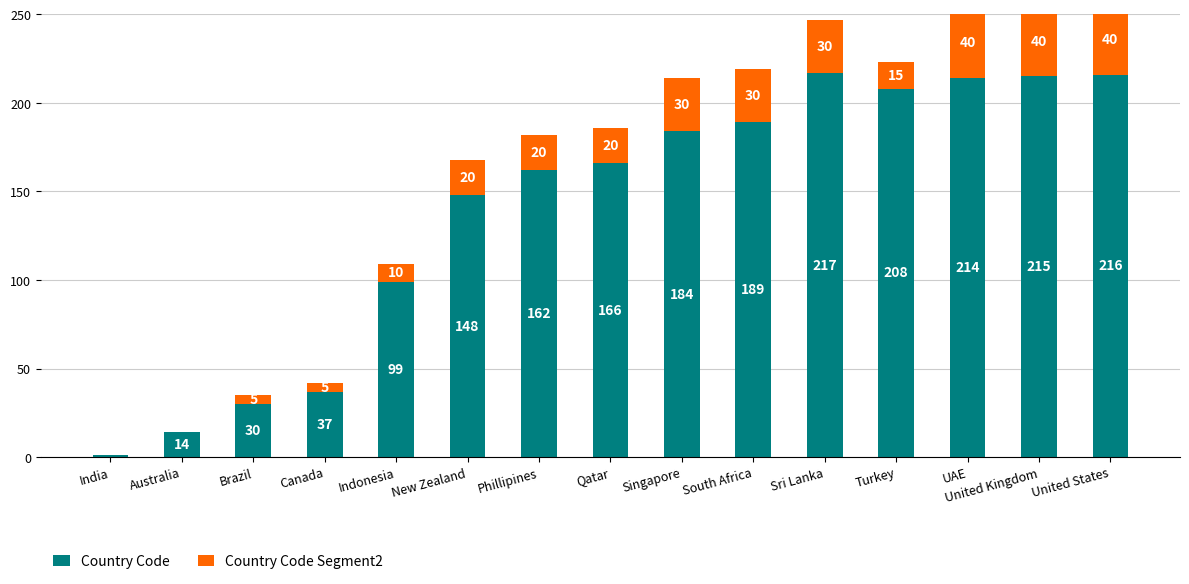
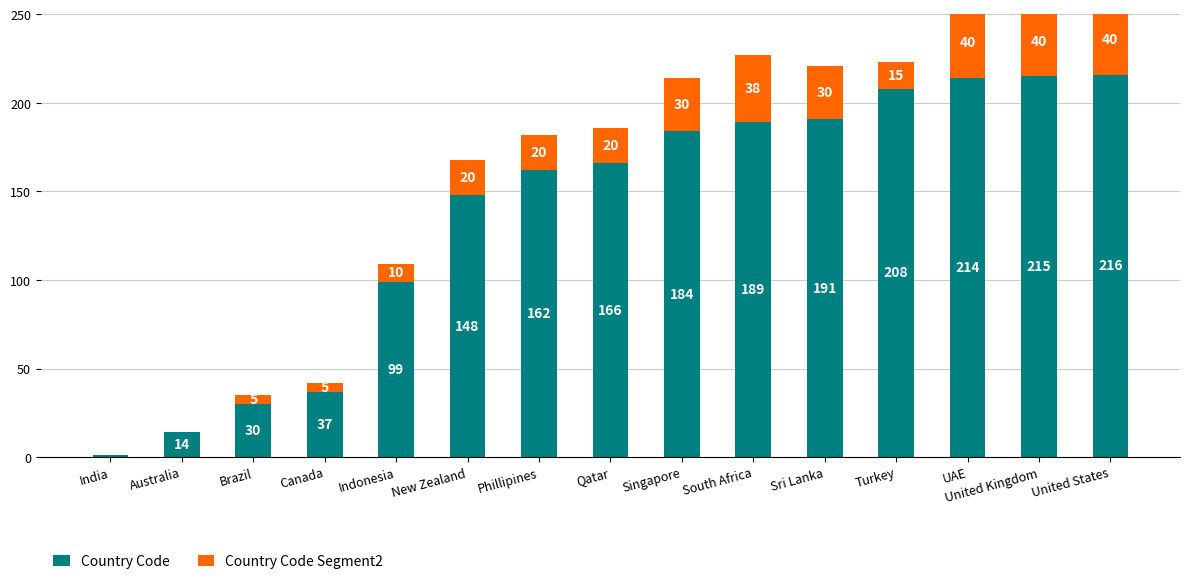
  {
    "Country Code": {
      "Australia": 14,
      "Brazil": 30,
      "Canada": 37,
      "Indonesia": 99,
      "New Zealand": 148,
      "Phillipines": 162,
      "Qatar": 166,
      "Singapore": 184,
      "South Africa": 189,
-     "Sri Lanka": 217,
+     "Sri Lanka": 191,
      "Turkey": 208,
      "UAE": 214,
      "United Kingdom": 215,
      "United States": 216
    },
    "Country Code Segment2": {
      "Brazil": 5,
      "Canada": 5,
      "Indonesia": 10,
      "New Zealand": 20,
      "Phillipines": 20,
      "Qatar": 20,
      "Singapore": 30,
-     "South Africa": 30,
+     "South Africa": 38,
      "Sri Lanka": 30,
      "Turkey": 15
    }
  }
